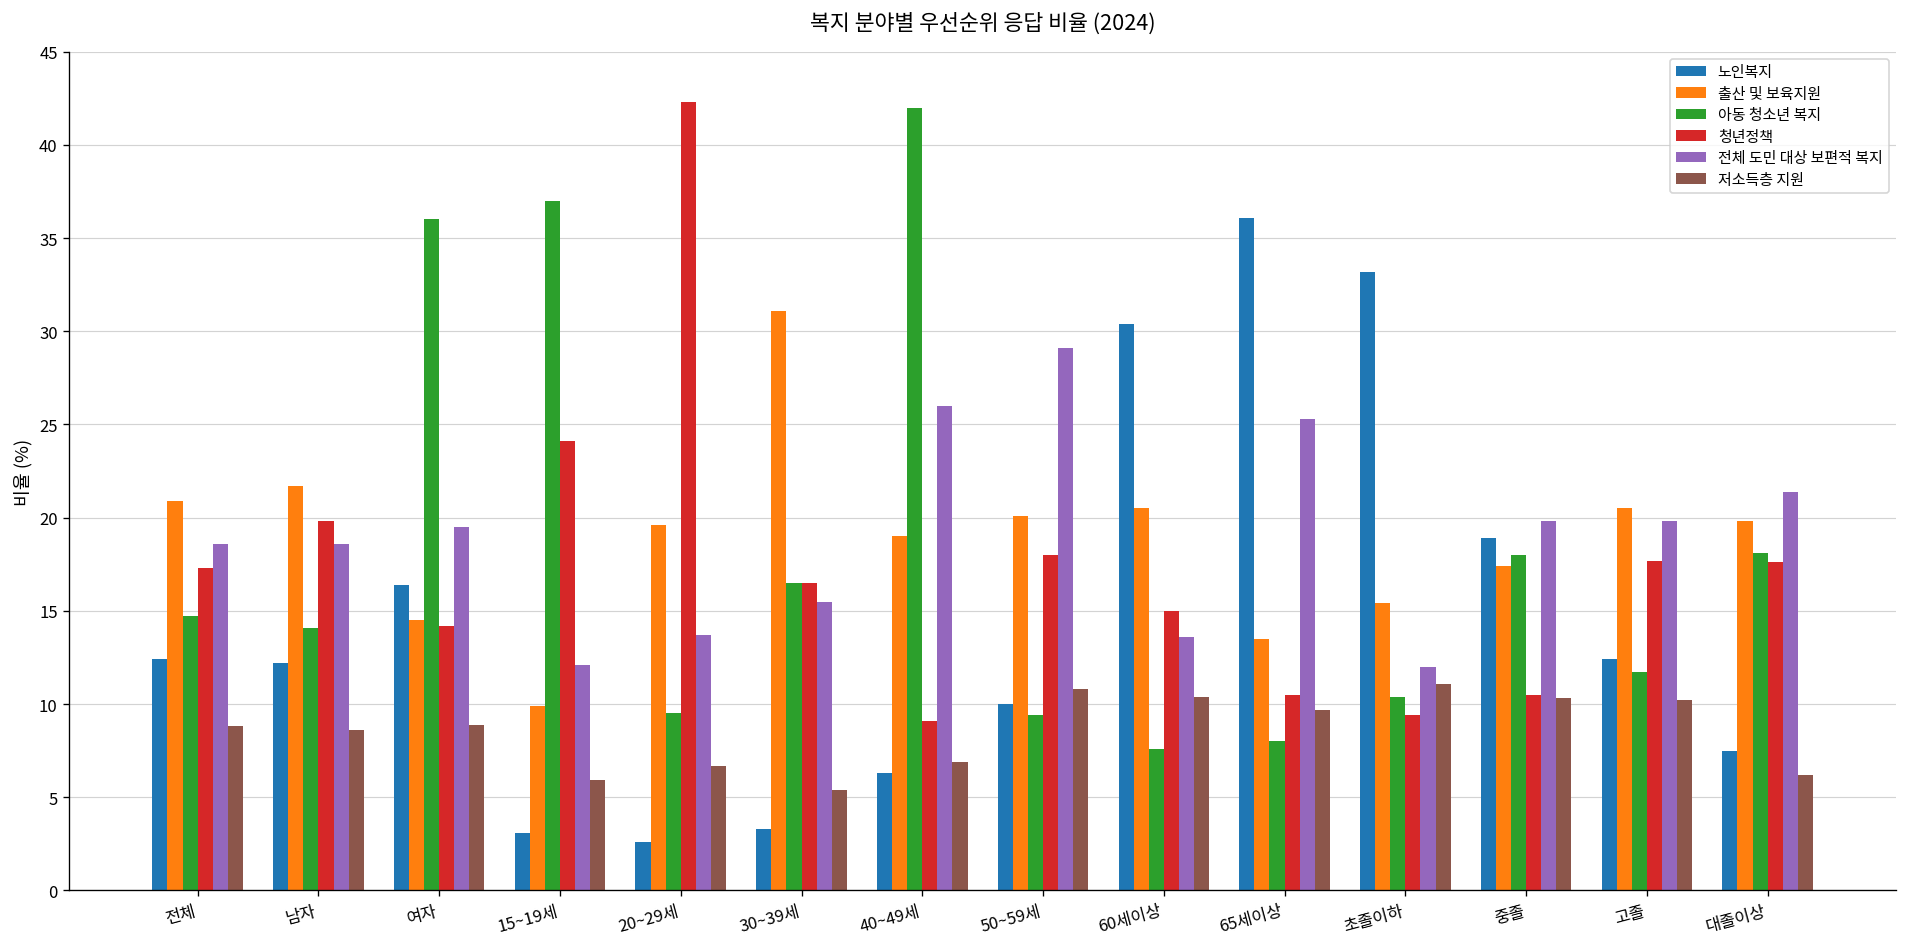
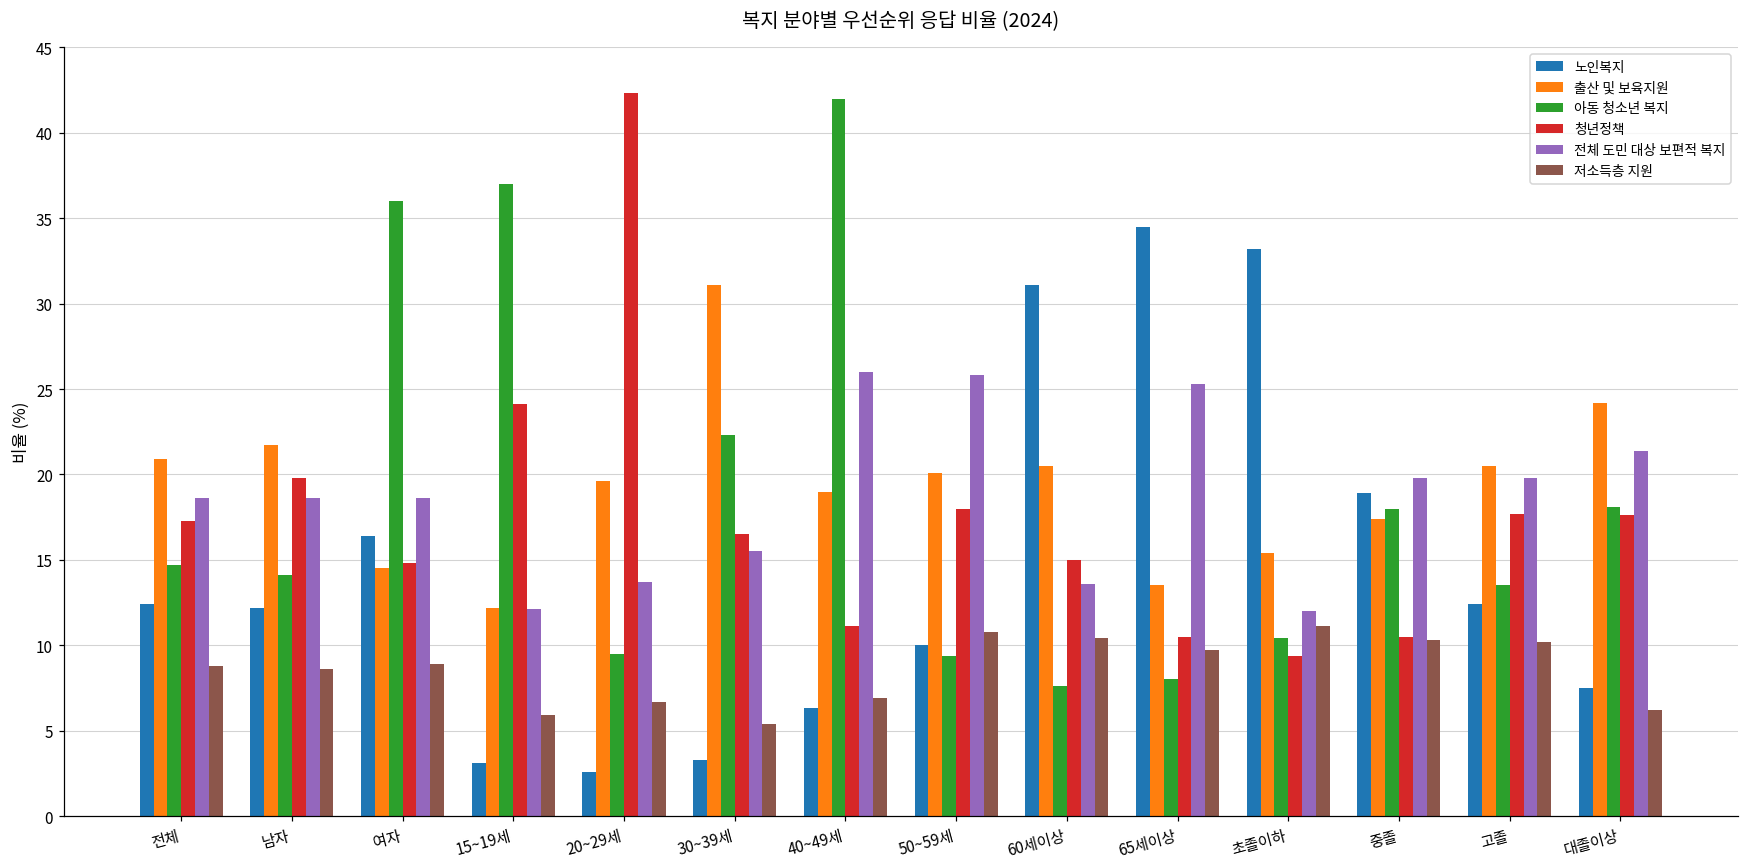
  {
    "노인복지": {
      "전체": 12.4,
      "남자": 12.2,
      "여자": 16.4,
      "15~19세": 3.1,
      "20~29세": 2.6,
      "30~39세": 3.3,
      "40~49세": 6.3,
      "50~59세": 10.0,
-     "60세이상": 30.4,
-     "65세이상": 36.1,
+     "60세이상": 31.1,
+     "65세이상": 34.5,
      "초졸이하": 33.2,
      "중졸": 18.9,
      "고졸": 12.4,
      "대졸이상": 7.5
    },
    "출산 및 보육지원": {
      "전체": 20.9,
      "남자": 21.7,
      "여자": 14.5,
-     "15~19세": 9.9,
+     "15~19세": 12.2,
      "20~29세": 19.6,
      "30~39세": 31.1,
      "40~49세": 19.0,
      "50~59세": 20.1,
      "60세이상": 20.5,
      "65세이상": 13.5,
      "초졸이하": 15.4,
      "중졸": 17.4,
      "고졸": 20.5,
-     "대졸이상": 19.8
+     "대졸이상": 24.2
    },
    "아동 청소년 복지": {
      "전체": 14.7,
      "남자": 14.1,
      "여자": 36.0,
      "15~19세": 37.0,
      "20~29세": 9.5,
-     "30~39세": 16.5,
+     "30~39세": 22.3,
      "40~49세": 42.0,
      "50~59세": 9.4,
      "60세이상": 7.6,
      "65세이상": 8.0,
      "초졸이하": 10.4,
      "중졸": 18.0,
-     "고졸": 11.7,
+     "고졸": 13.5,
      "대졸이상": 18.1
    },
    "청년정책": {
      "전체": 17.3,
      "남자": 19.8,
-     "여자": 14.2,
+     "여자": 14.8,
      "15~19세": 24.1,
      "20~29세": 42.3,
      "30~39세": 16.5,
-     "40~49세": 9.1,
+     "40~49세": 11.1,
      "50~59세": 18.0,
      "60세이상": 15.0,
      "65세이상": 10.5,
      "초졸이하": 9.4,
      "중졸": 10.5,
      "고졸": 17.7,
      "대졸이상": 17.6
    },
    "전체 도민 대상 보편적 복지": {
      "전체": 18.6,
      "남자": 18.6,
-     "여자": 19.5,
+     "여자": 18.6,
      "15~19세": 12.1,
      "20~29세": 13.7,
      "30~39세": 15.5,
      "40~49세": 26.0,
-     "50~59세": 29.1,
+     "50~59세": 25.8,
      "60세이상": 13.6,
      "65세이상": 25.3,
      "초졸이하": 12.0,
      "중졸": 19.8,
      "고졸": 19.8,
      "대졸이상": 21.4
    },
    "저소득층 지원": {
      "전체": 8.8,
      "남자": 8.6,
      "여자": 8.9,
      "15~19세": 5.9,
      "20~29세": 6.7,
      "30~39세": 5.4,
      "40~49세": 6.9,
      "50~59세": 10.8,
      "60세이상": 10.4,
      "65세이상": 9.7,
      "초졸이하": 11.1,
      "중졸": 10.3,
      "고졸": 10.2,
      "대졸이상": 6.2
    }
  }
